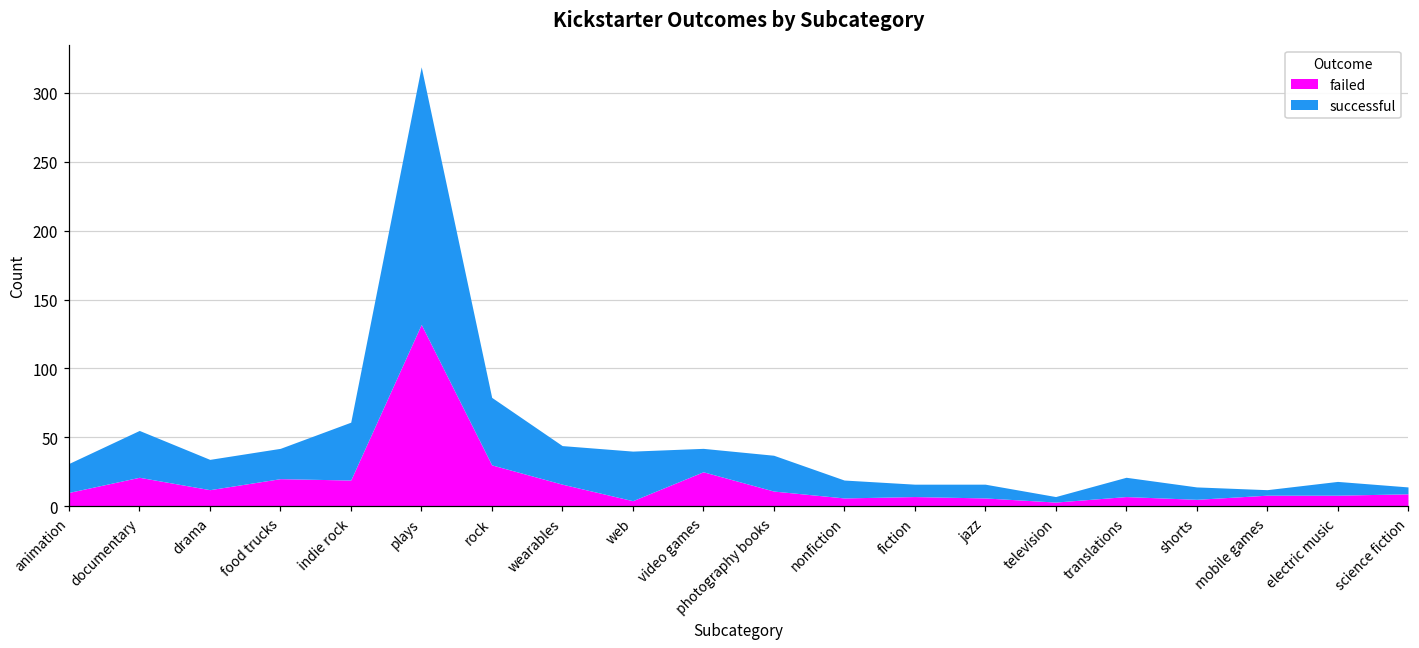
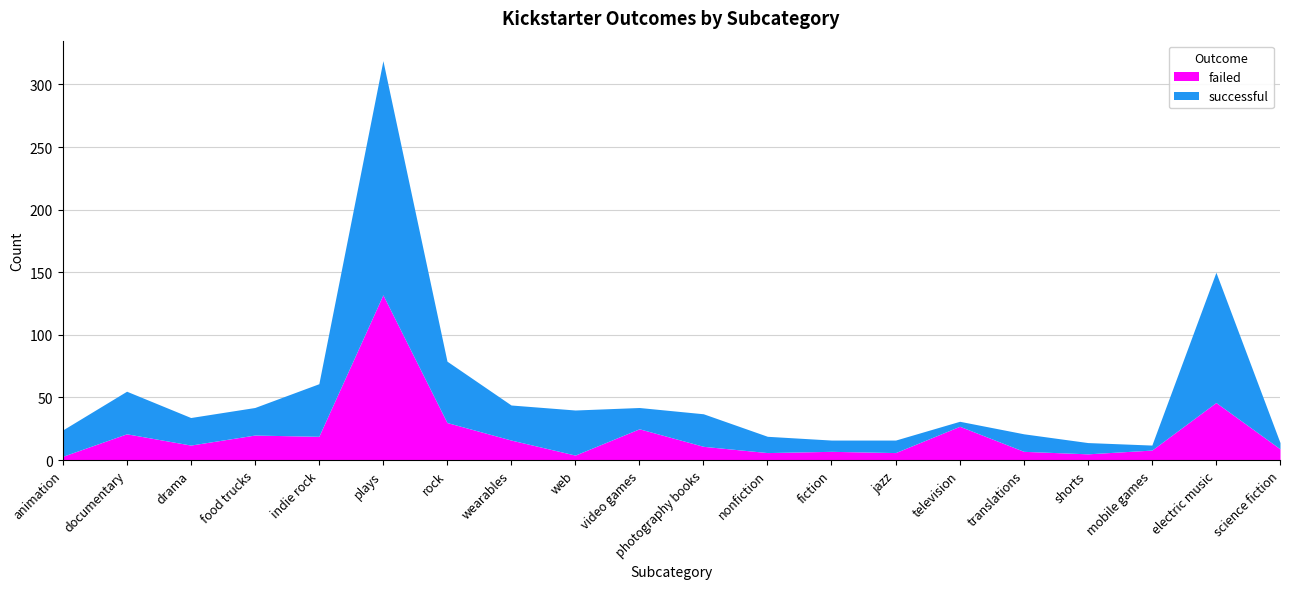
  {
    "failed": {
-     "animation": 10,
-     "television": 3,
-     "electric music": 8
+     "animation": 3,
+     "television": 27,
+     "electric music": 46
    },
    "successful": {
      "animation": 21,
      "documentary": 34,
      "drama": 22,
      "food trucks": 22,
      "indie rock": 42,
      "plays": 187,
      "rock": 49,
      "wearables": 28,
      "web": 36,
      "video games": 17,
      "photography books": 26,
      "nonfiction": 13,
      "fiction": 9,
      "jazz": 10,
      "television": 4,
      "translations": 14,
      "shorts": 9,
      "mobile games": 4,
-     "electric music": 10,
+     "electric music": 104,
      "science fiction": 5
    }
  }
